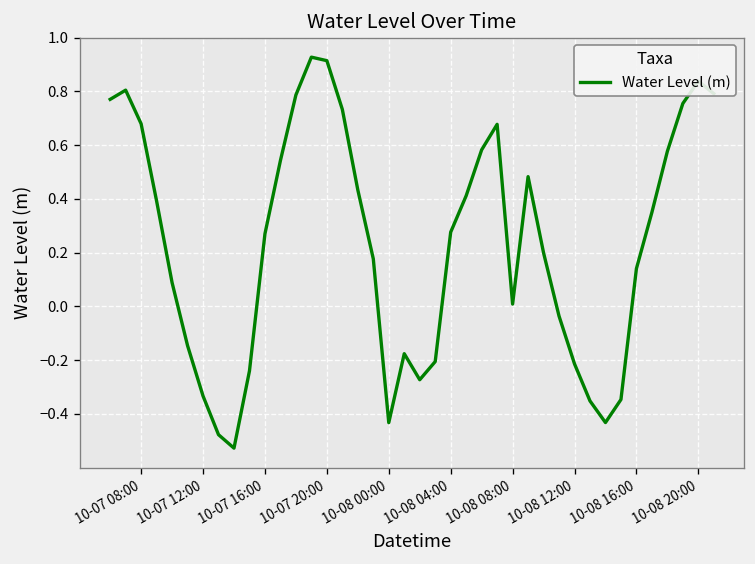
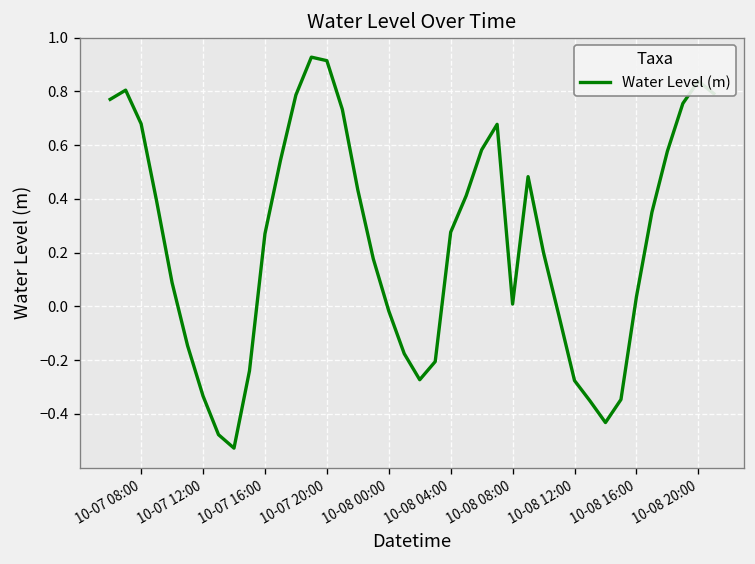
  {
    "10-07 08:00": 0.68,
    "10-07 12:00": -0.33,
    "10-07 16:00": 0.27,
    "10-07 20:00": 0.91,
-   "10-08 00:00": -0.43,
+   "10-08 00:00": -0.02,
    "10-08 04:00": 0.28,
    "10-08 08:00": 0.01,
-   "10-08 12:00": -0.21,
-   "10-08 16:00": 0.14
+   "10-08 12:00": -0.28,
+   "10-08 16:00": 0.04
  }
